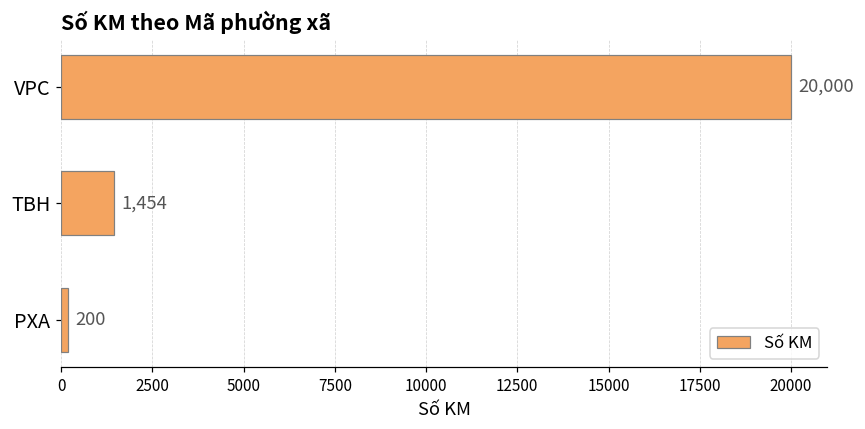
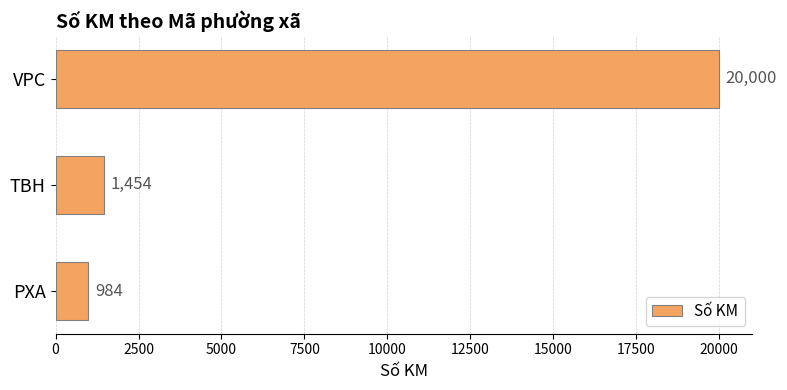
  {
    "VPC": "20,000",
    "TBH": "1,454",
-   "PXA": "200"
+   "PXA": "984"
  }
